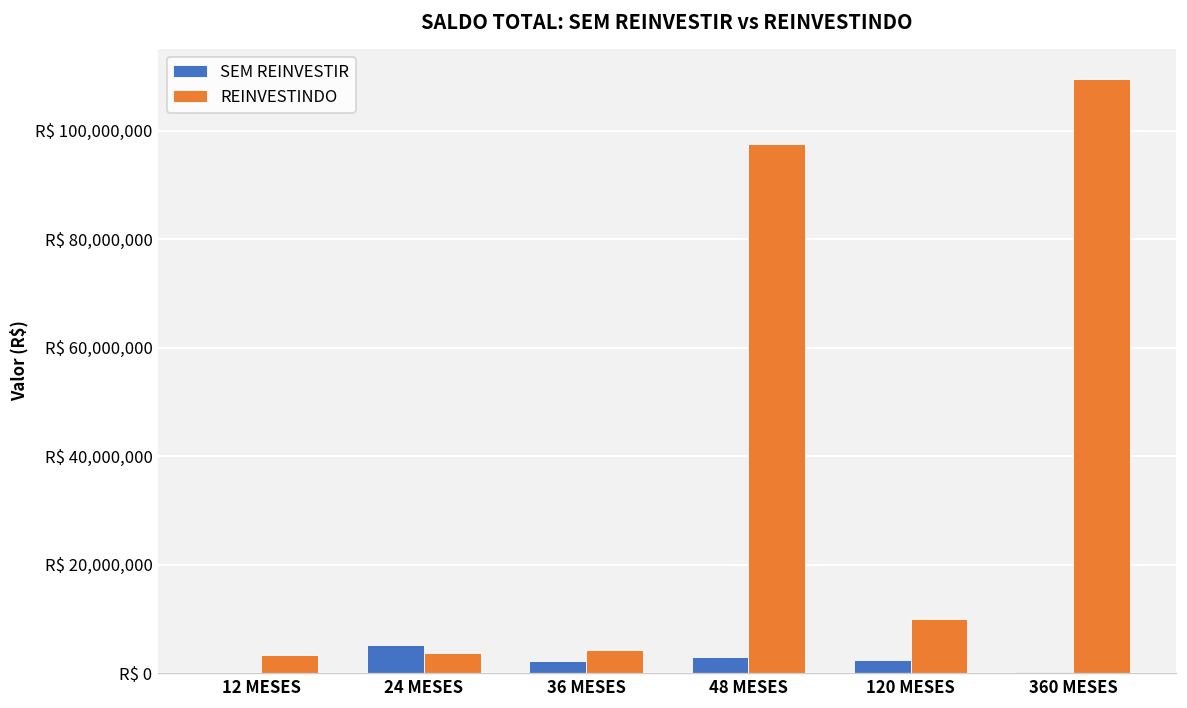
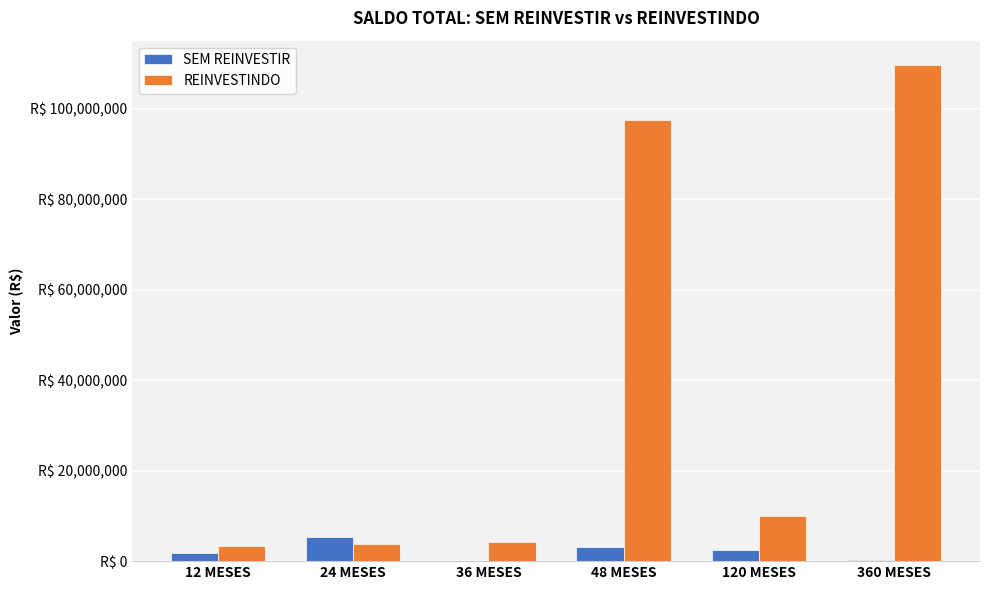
  {
    "SEM REINVESTIR": {
-     "12 MESES": "R$ 0",
+     "12 MESES": "R$ 2,000,000",
      "24 MESES": "R$ 5,000,000",
-     "36 MESES": "R$ 2,000,000",
+     "36 MESES": "R$ 0",
      "48 MESES": "R$ 3,000,000",
      "120 MESES": "R$ 2,000,000"
    },
    "REINVESTINDO": {
      "12 MESES": "R$ 3,000,000",
      "24 MESES": "R$ 4,000,000",
      "36 MESES": "R$ 4,000,000",
      "48 MESES": "R$ 98,000,000",
      "120 MESES": "R$ 10,000,000",
      "360 MESES": "R$ 110,000,000"
    }
  }
